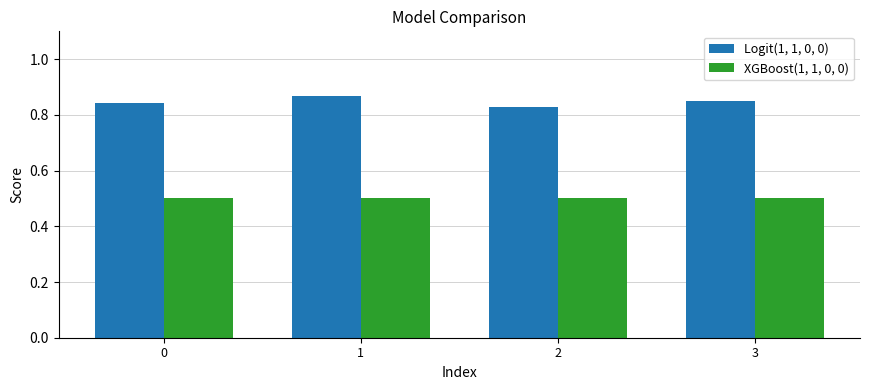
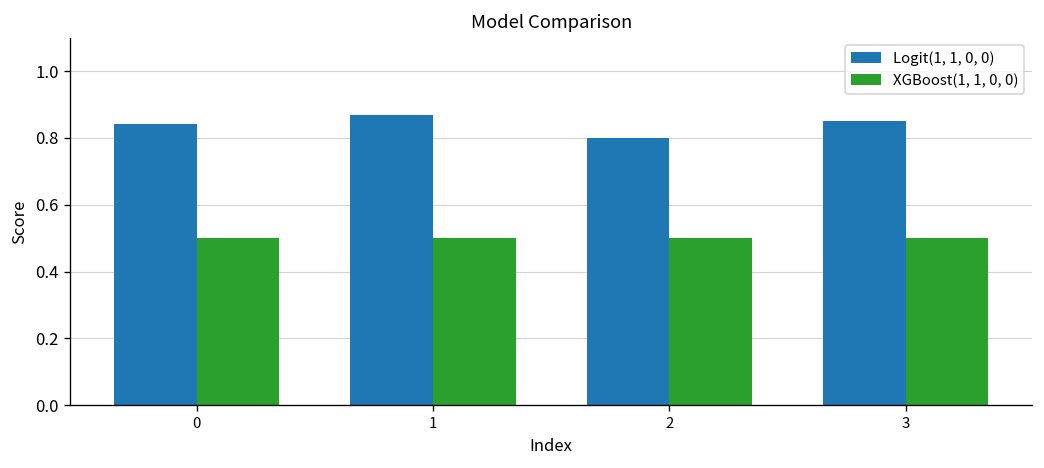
  {
    "Logit(1, 1, 0, 0)": {
      "0": 0.84,
      "1": 0.87,
-     "2": 0.83,
+     "2": 0.80,
      "3": 0.85
    },
    "XGBoost(1, 1, 0, 0)": {
      "0": 0.50,
      "1": 0.50,
      "2": 0.50,
      "3": 0.50
    }
  }
